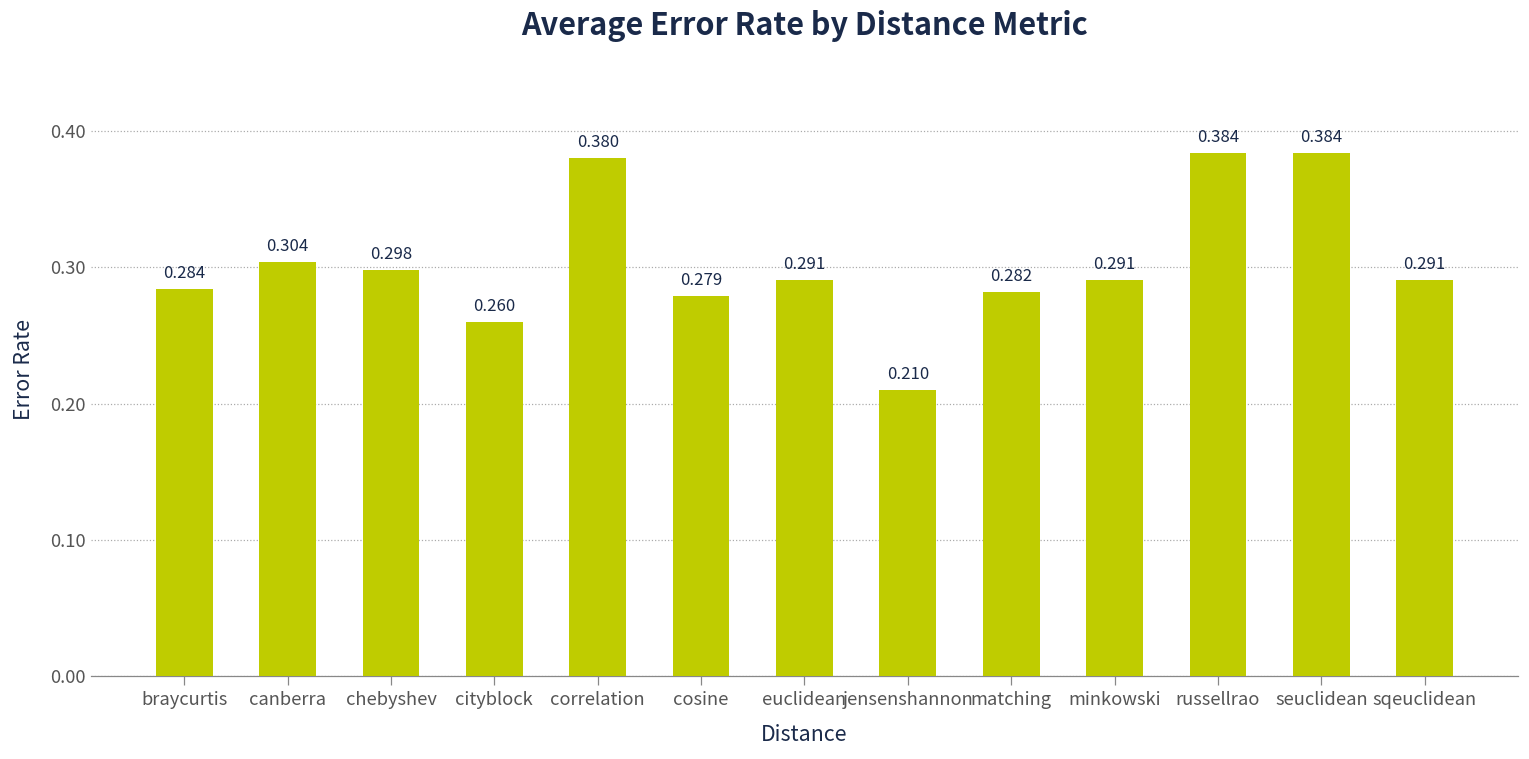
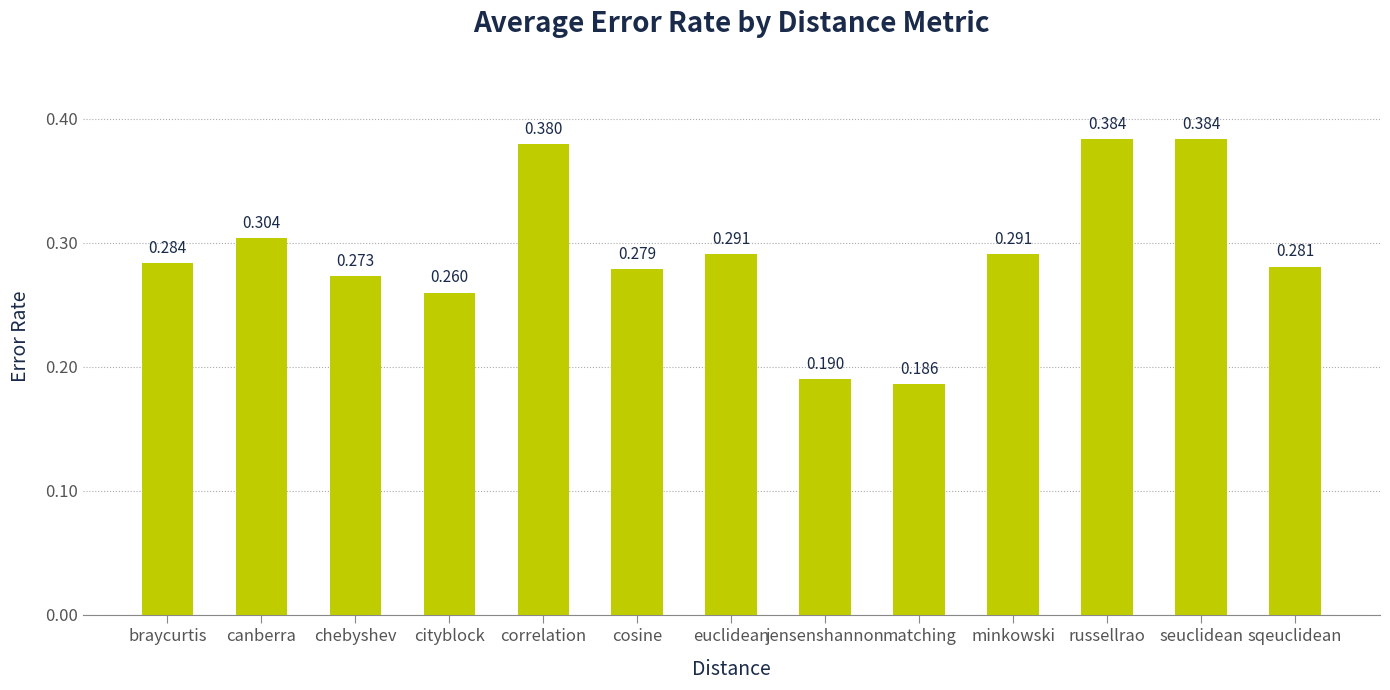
  {
    "braycurtis": 0.284,
    "canberra": 0.304,
-   "chebyshev": 0.298,
+   "chebyshev": 0.273,
    "cityblock": 0.260,
    "correlation": 0.380,
    "cosine": 0.279,
    "euclidean": 0.291,
-   "jensenshannon": 0.210,
-   "matching": 0.282,
+   "jensenshannon": 0.190,
+   "matching": 0.186,
    "minkowski": 0.291,
    "russellrao": 0.384,
    "seuclidean": 0.384,
-   "sqeuclidean": 0.291
+   "sqeuclidean": 0.281
  }
